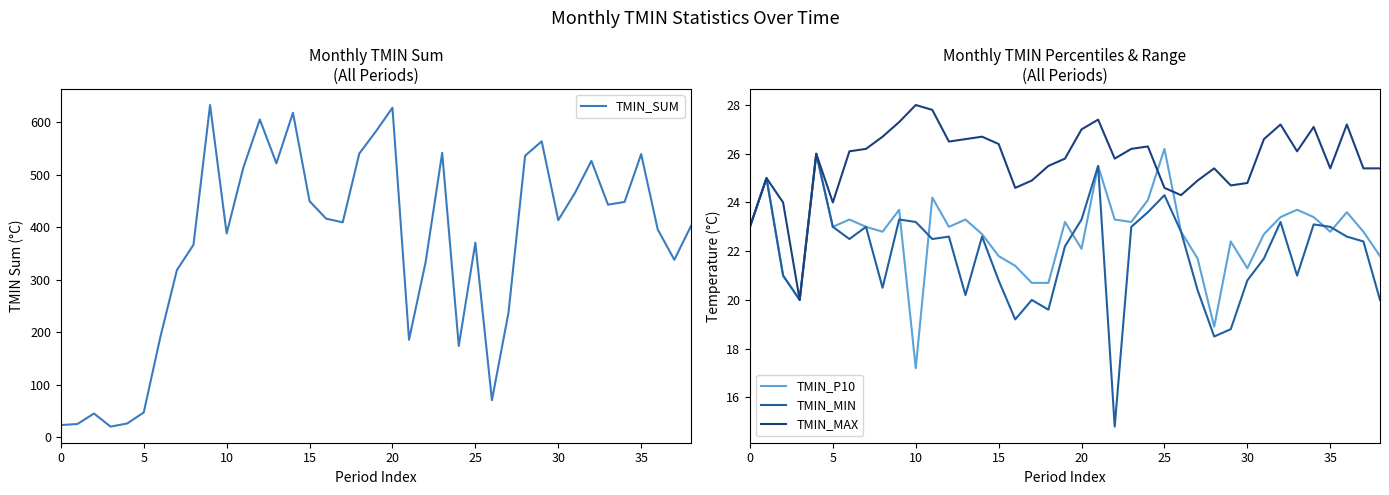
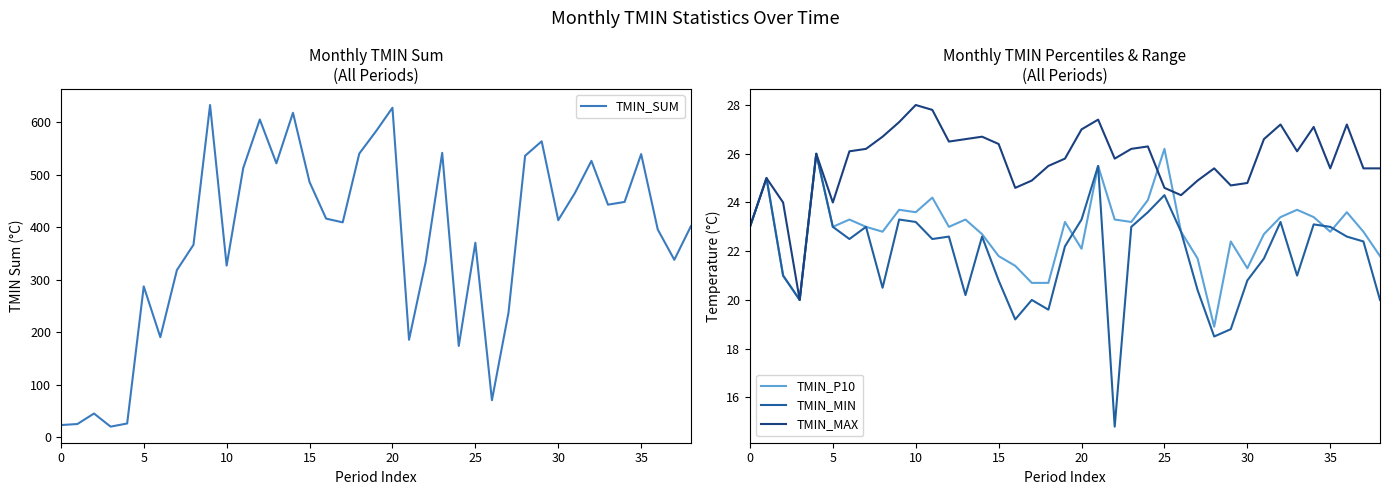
  {
    "Monthly TMIN Sum (All Periods)": {
      "0": 20,
-     "5": 50,
-     "10": 390,
-     "15": 450,
+     "5": 290,
+     "10": 330,
+     "15": 490,
      "20": 630,
      "25": 370,
      "30": 410,
      "35": 540
    },
    "Monthly TMIN Percentiles & Range (All Periods)": {
      "TMIN_P10": {
-       "10": 17.2,
+       "10": 23.6,
        "15": 21.8,
        "20": 22.1,
        "25": 26.2,
        "30": 21.3,
        "35": 22.8
      }
    }
  }
